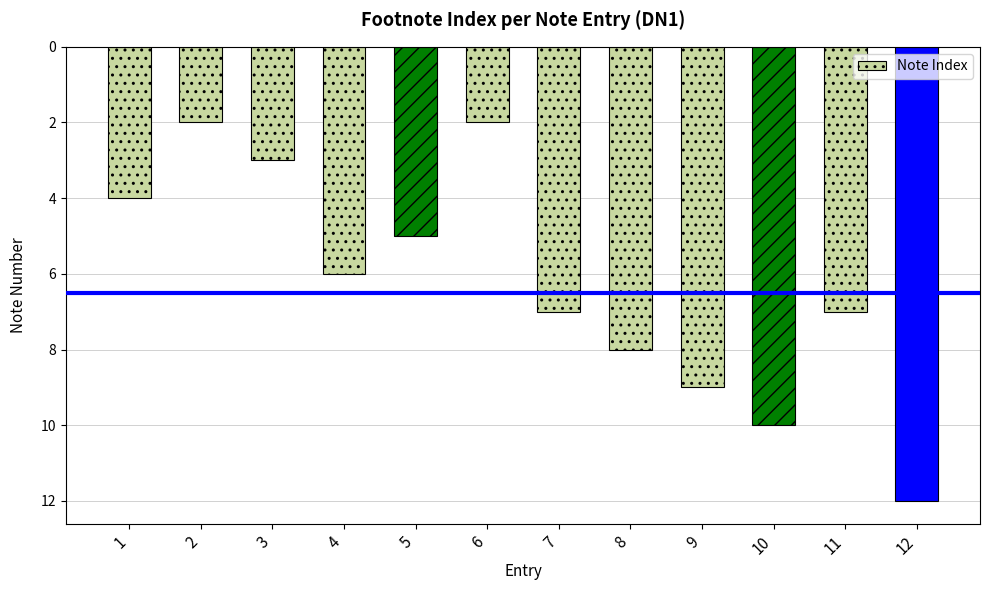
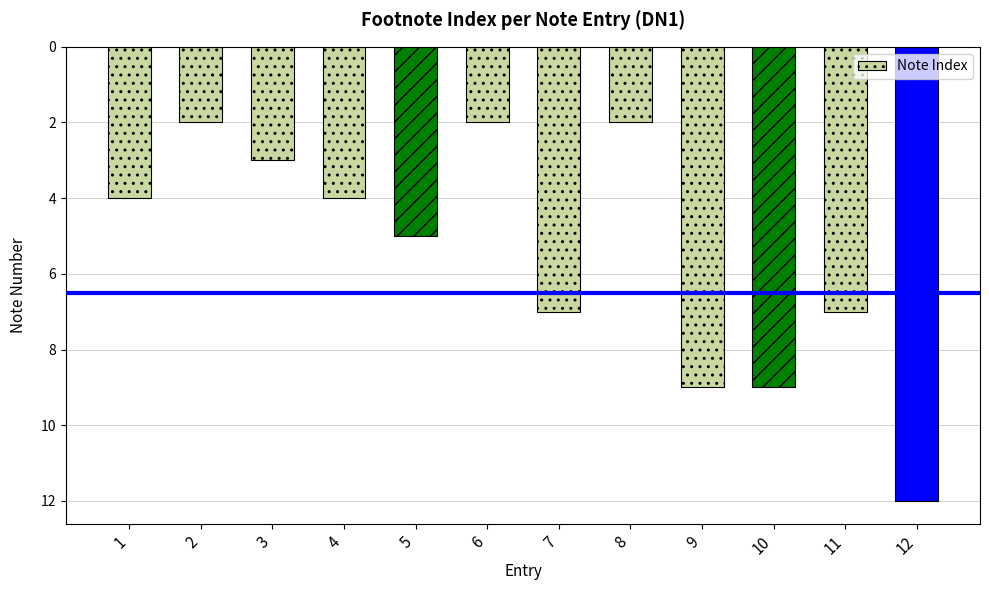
  {
    "1": 4,
    "2": 2,
    "3": 3,
-   "4": 6,
+   "4": 4,
    "5": 5,
    "6": 2,
    "7": 7,
-   "8": 8,
+   "8": 2,
    "9": 9,
-   "10": 10,
+   "10": 9,
    "11": 7,
    "12": 12
  }
